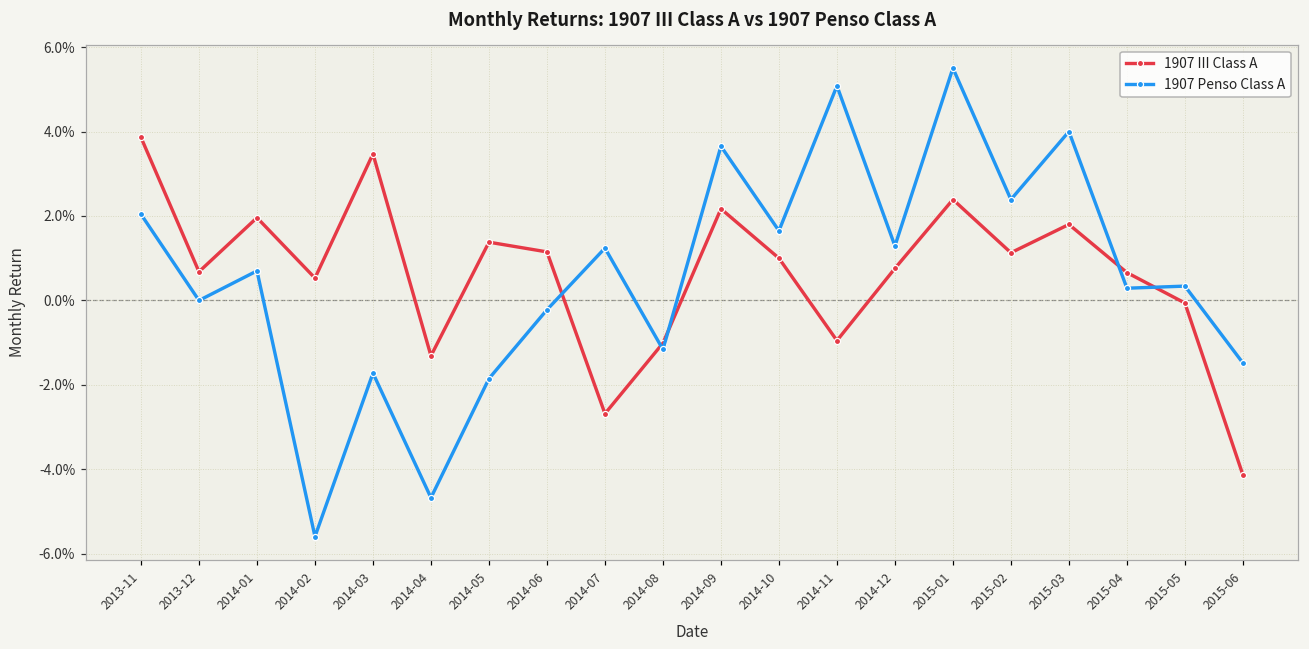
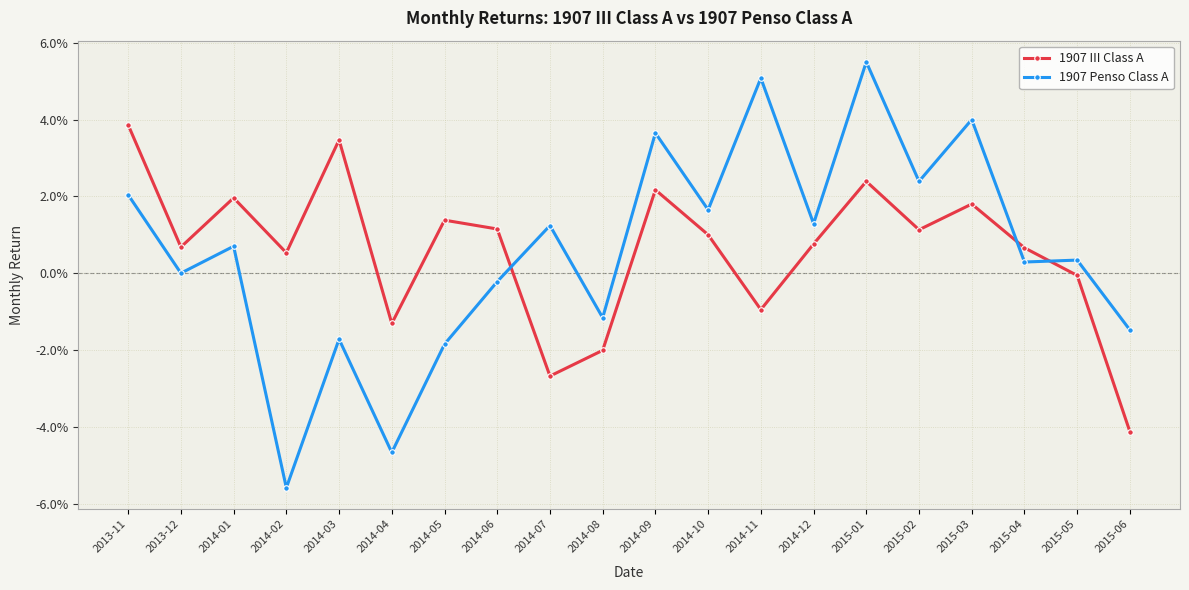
  {
    "1907 III Class A": {
      "2013-11": "3.9%",
      "2013-12": "0.7%",
      "2014-01": "2.0%",
      "2014-02": "0.5%",
      "2014-03": "3.5%",
      "2014-04": "-1.3%",
      "2014-05": "1.4%",
      "2014-06": "1.2%",
      "2014-07": "-2.7%",
-     "2014-08": "-1.0%",
+     "2014-08": "-2.0%",
      "2014-09": "2.2%",
      "2014-10": "1.0%",
      "2014-11": "-1.0%",
      "2014-12": "0.8%",
      "2015-01": "2.4%",
      "2015-02": "1.1%",
      "2015-03": "1.8%",
      "2015-04": "0.7%",
      "2015-05": "-0.1%",
      "2015-06": "-4.1%"
    },
    "1907 Penso Class A": {
      "2013-11": "2.0%",
      "2013-12": "0.0%",
      "2014-01": "0.7%",
      "2014-02": "-5.6%",
      "2014-03": "-1.7%",
      "2014-04": "-4.7%",
      "2014-05": "-1.8%",
      "2014-06": "-0.2%",
      "2014-07": "1.2%",
      "2014-08": "-1.2%",
      "2014-09": "3.7%",
      "2014-10": "1.7%",
      "2014-11": "5.1%",
      "2014-12": "1.3%",
      "2015-01": "5.5%",
      "2015-02": "2.4%",
      "2015-03": "4.0%",
      "2015-04": "0.3%",
      "2015-05": "0.3%",
      "2015-06": "-1.5%"
    }
  }
